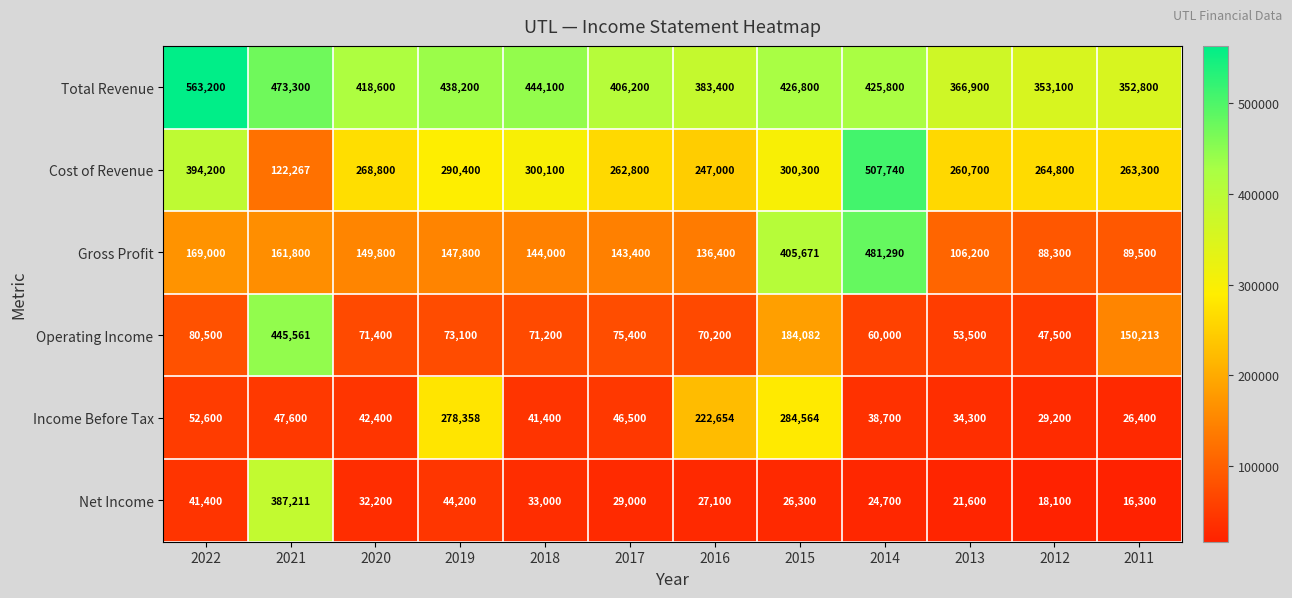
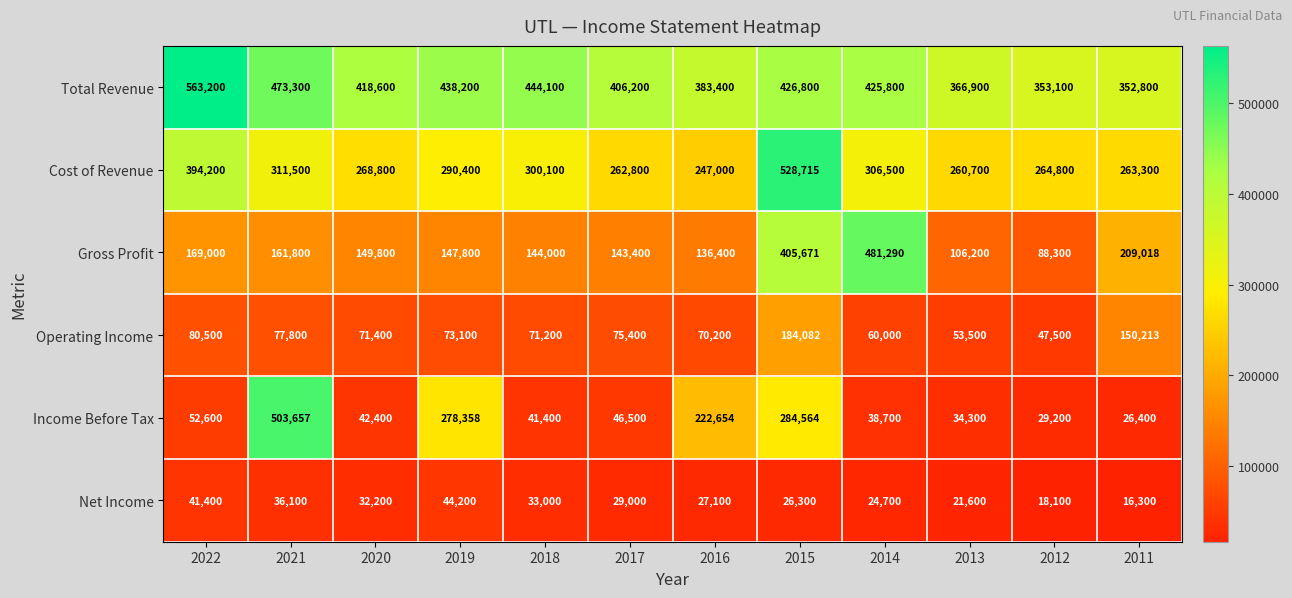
  {
    "Total Revenue": {
      "2022": "563,200",
      "2021": "473,300",
      "2020": "418,600",
      "2019": "438,200",
      "2018": "444,100",
      "2017": "406,200",
      "2016": "383,400",
      "2015": "426,800",
      "2014": "425,800",
      "2013": "366,900",
      "2012": "353,100",
      "2011": "352,800"
    },
    "Cost of Revenue": {
      "2022": "394,200",
-     "2021": "122,267",
+     "2021": "311,500",
      "2020": "268,800",
      "2019": "290,400",
      "2018": "300,100",
      "2017": "262,800",
      "2016": "247,000",
-     "2015": "300,300",
-     "2014": "507,740",
+     "2015": "528,715",
+     "2014": "306,500",
      "2013": "260,700",
      "2012": "264,800",
      "2011": "263,300"
    },
    "Gross Profit": {
      "2022": "169,000",
      "2021": "161,800",
      "2020": "149,800",
      "2019": "147,800",
      "2018": "144,000",
      "2017": "143,400",
      "2016": "136,400",
      "2015": "405,671",
      "2014": "481,290",
      "2013": "106,200",
      "2012": "88,300",
-     "2011": "89,500"
+     "2011": "209,018"
    },
    "Operating Income": {
      "2022": "80,500",
-     "2021": "445,561",
+     "2021": "77,800",
      "2020": "71,400",
      "2019": "73,100",
      "2018": "71,200",
      "2017": "75,400",
      "2016": "70,200",
      "2015": "184,082",
      "2014": "60,000",
      "2013": "53,500",
      "2012": "47,500",
      "2011": "150,213"
    },
    "Income Before Tax": {
      "2022": "52,600",
-     "2021": "47,600",
+     "2021": "503,657",
      "2020": "42,400",
      "2019": "278,358",
      "2018": "41,400",
      "2017": "46,500",
      "2016": "222,654",
      "2015": "284,564",
      "2014": "38,700",
      "2013": "34,300",
      "2012": "29,200",
      "2011": "26,400"
    },
    "Net Income": {
      "2022": "41,400",
-     "2021": "387,211",
+     "2021": "36,100",
      "2020": "32,200",
      "2019": "44,200",
      "2018": "33,000",
      "2017": "29,000",
      "2016": "27,100",
      "2015": "26,300",
      "2014": "24,700",
      "2013": "21,600",
      "2012": "18,100",
      "2011": "16,300"
    }
  }
